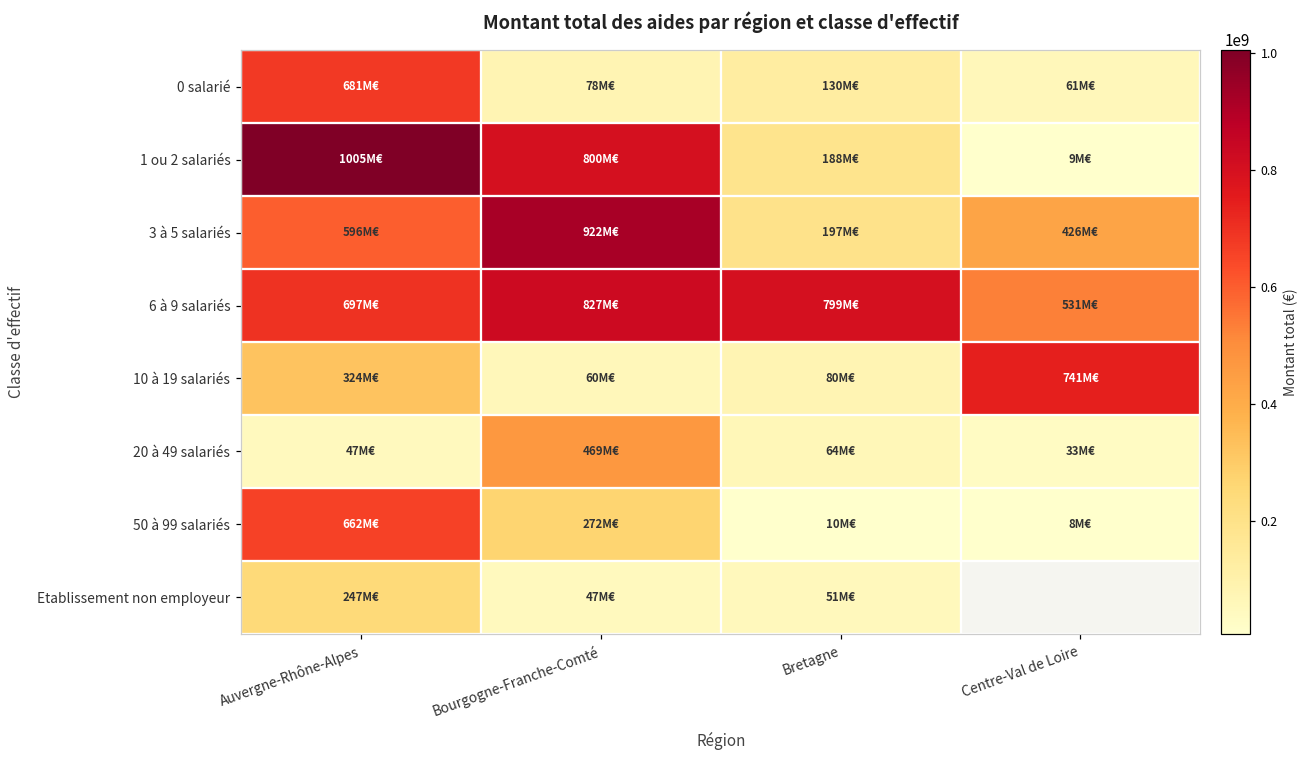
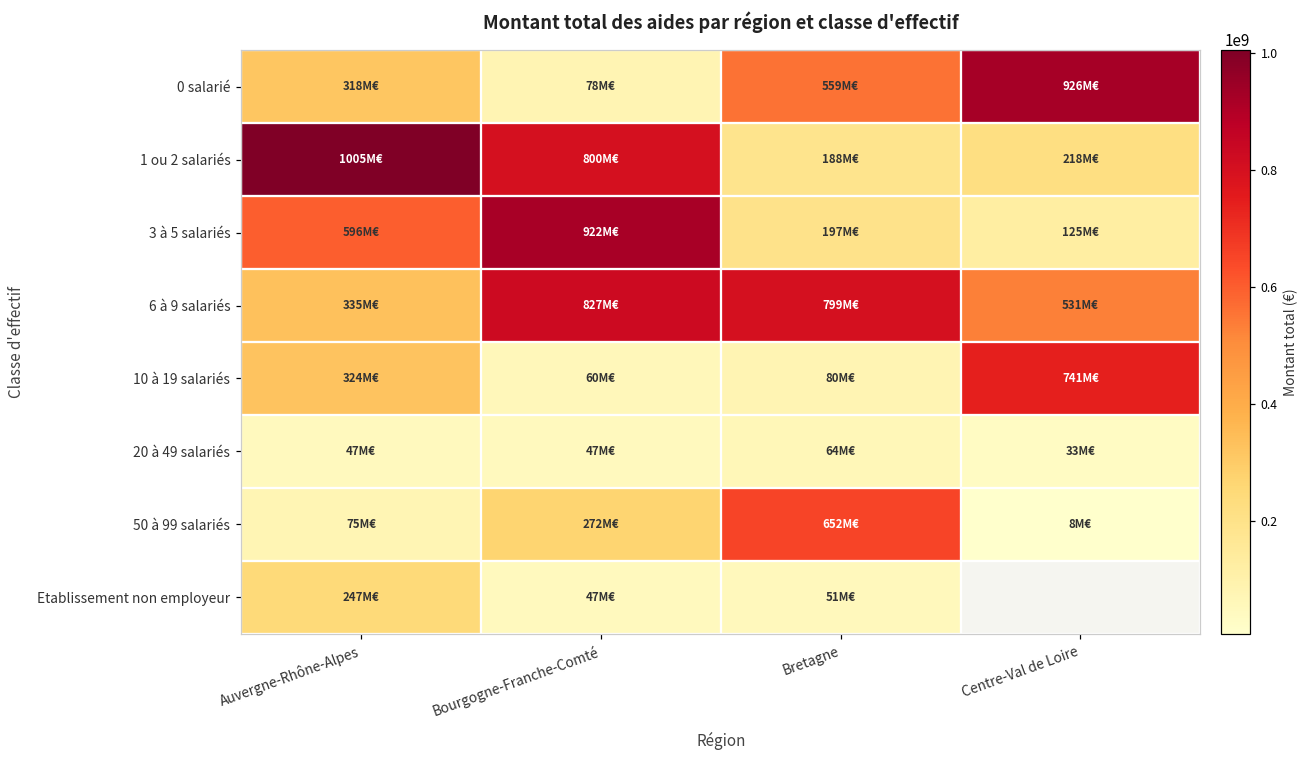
  {
    "0 salarié": {
-     "Auvergne-Rhône-Alpes": "681M€",
+     "Auvergne-Rhône-Alpes": "318M€",
      "Bourgogne-Franche-Comté": "78M€",
-     "Bretagne": "130M€",
-     "Centre-Val de Loire": "61M€"
+     "Bretagne": "559M€",
+     "Centre-Val de Loire": "926M€"
    },
    "1 ou 2 salariés": {
      "Auvergne-Rhône-Alpes": "1005M€",
      "Bourgogne-Franche-Comté": "800M€",
      "Bretagne": "188M€",
-     "Centre-Val de Loire": "9M€"
+     "Centre-Val de Loire": "218M€"
    },
    "3 à 5 salariés": {
      "Auvergne-Rhône-Alpes": "596M€",
      "Bourgogne-Franche-Comté": "922M€",
      "Bretagne": "197M€",
-     "Centre-Val de Loire": "426M€"
+     "Centre-Val de Loire": "125M€"
    },
    "6 à 9 salariés": {
-     "Auvergne-Rhône-Alpes": "697M€",
+     "Auvergne-Rhône-Alpes": "335M€",
      "Bourgogne-Franche-Comté": "827M€",
      "Bretagne": "799M€",
      "Centre-Val de Loire": "531M€"
    },
    "10 à 19 salariés": {
      "Auvergne-Rhône-Alpes": "324M€",
      "Bourgogne-Franche-Comté": "60M€",
      "Bretagne": "80M€",
      "Centre-Val de Loire": "741M€"
    },
    "20 à 49 salariés": {
      "Auvergne-Rhône-Alpes": "47M€",
-     "Bourgogne-Franche-Comté": "469M€",
+     "Bourgogne-Franche-Comté": "47M€",
      "Bretagne": "64M€",
      "Centre-Val de Loire": "33M€"
    },
    "50 à 99 salariés": {
-     "Auvergne-Rhône-Alpes": "662M€",
+     "Auvergne-Rhône-Alpes": "75M€",
      "Bourgogne-Franche-Comté": "272M€",
-     "Bretagne": "10M€",
+     "Bretagne": "652M€",
      "Centre-Val de Loire": "8M€"
    },
    "Etablissement non employeur": {
      "Auvergne-Rhône-Alpes": "247M€",
      "Bourgogne-Franche-Comté": "47M€",
      "Bretagne": "51M€"
    }
  }
